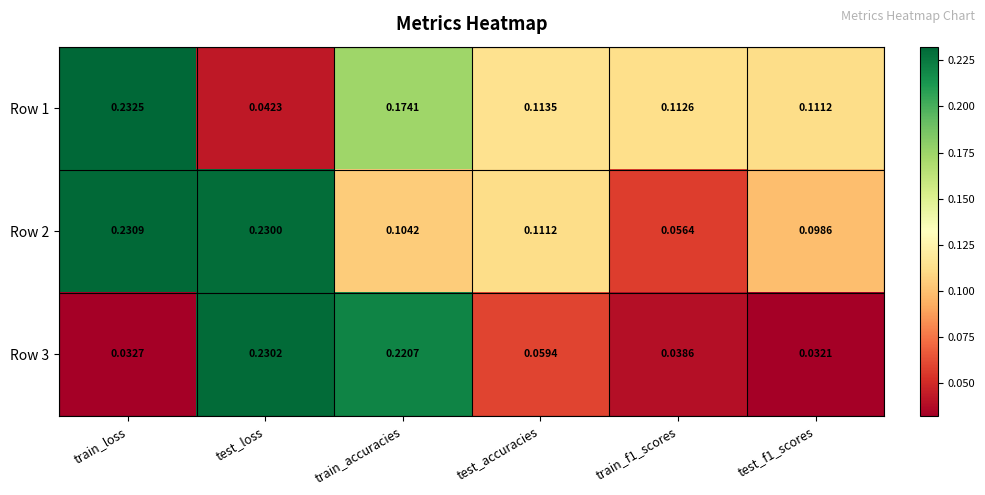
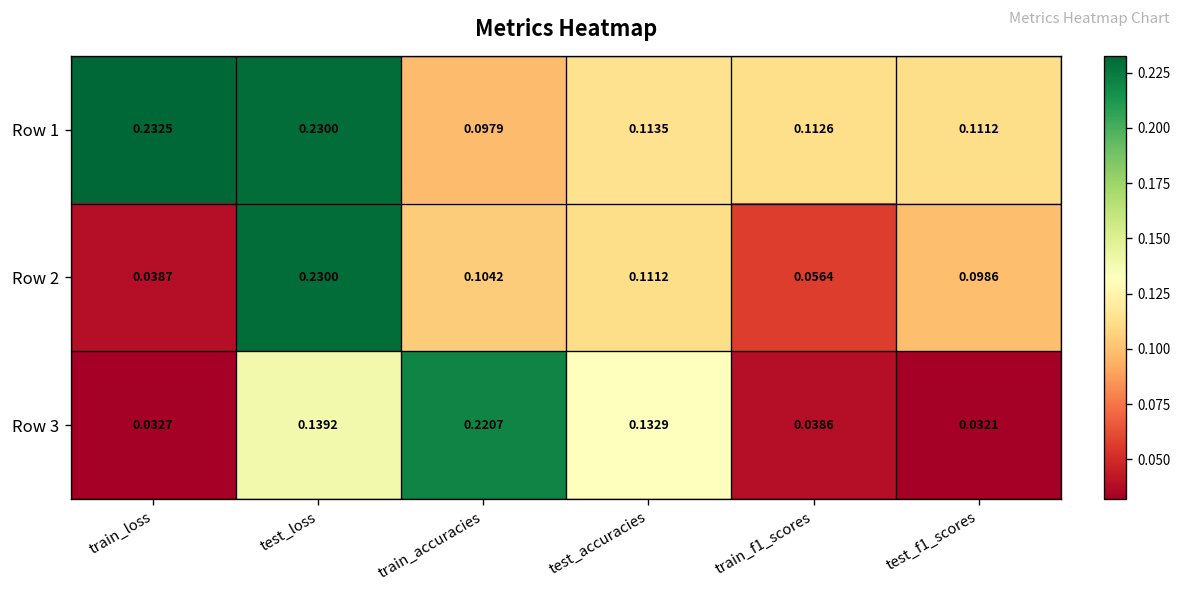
  {
    "Row 1": {
      "train_loss": 0.2325,
-     "test_loss": 0.0423,
-     "train_accuracies": 0.1741,
+     "test_loss": 0.2300,
+     "train_accuracies": 0.0979,
      "test_accuracies": 0.1135,
      "train_f1_scores": 0.1126,
      "test_f1_scores": 0.1112
    },
    "Row 2": {
-     "train_loss": 0.2309,
+     "train_loss": 0.0387,
      "test_loss": 0.2300,
      "train_accuracies": 0.1042,
      "test_accuracies": 0.1112,
      "train_f1_scores": 0.0564,
      "test_f1_scores": 0.0986
    },
    "Row 3": {
      "train_loss": 0.0327,
-     "test_loss": 0.2302,
+     "test_loss": 0.1392,
      "train_accuracies": 0.2207,
-     "test_accuracies": 0.0594,
+     "test_accuracies": 0.1329,
      "train_f1_scores": 0.0386,
      "test_f1_scores": 0.0321
    }
  }
